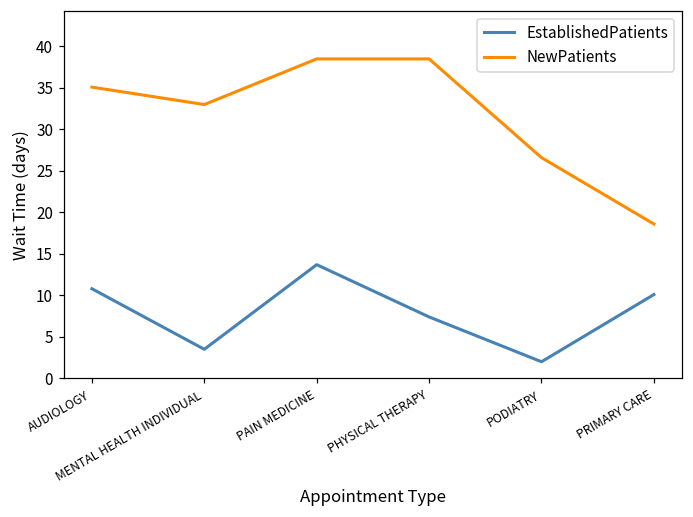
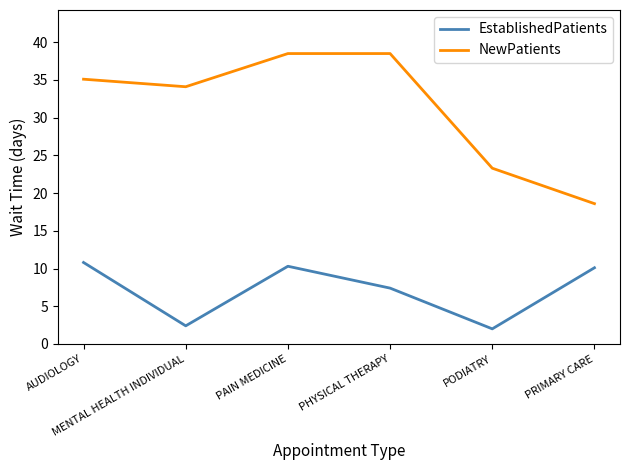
  {
    "EstablishedPatients": {
      "AUDIOLOGY": 11,
-     "MENTAL HEALTH INDIVIDUAL": 4,
-     "PAIN MEDICINE": 14,
+     "MENTAL HEALTH INDIVIDUAL": 2,
+     "PAIN MEDICINE": 10,
      "PHYSICAL THERAPY": 7,
      "PODIATRY": 2,
      "PRIMARY CARE": 10
    },
    "NewPatients": {
      "AUDIOLOGY": 35,
-     "MENTAL HEALTH INDIVIDUAL": 33,
+     "MENTAL HEALTH INDIVIDUAL": 34,
      "PAIN MEDICINE": 39,
      "PHYSICAL THERAPY": 39,
-     "PODIATRY": 27,
+     "PODIATRY": 23,
      "PRIMARY CARE": 19
    }
  }
